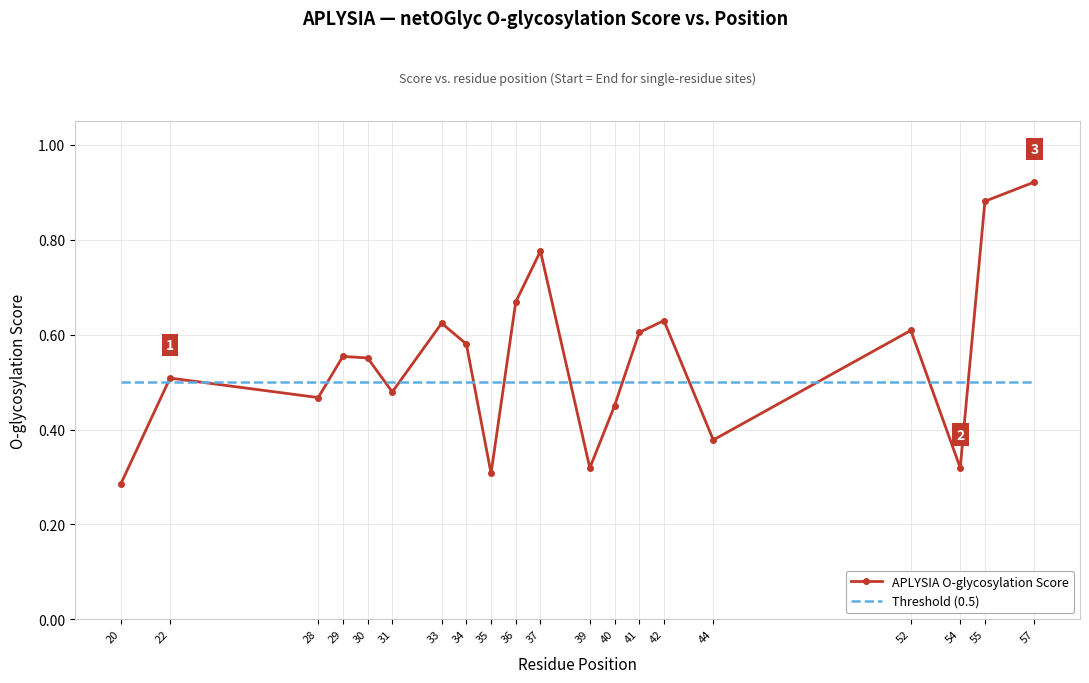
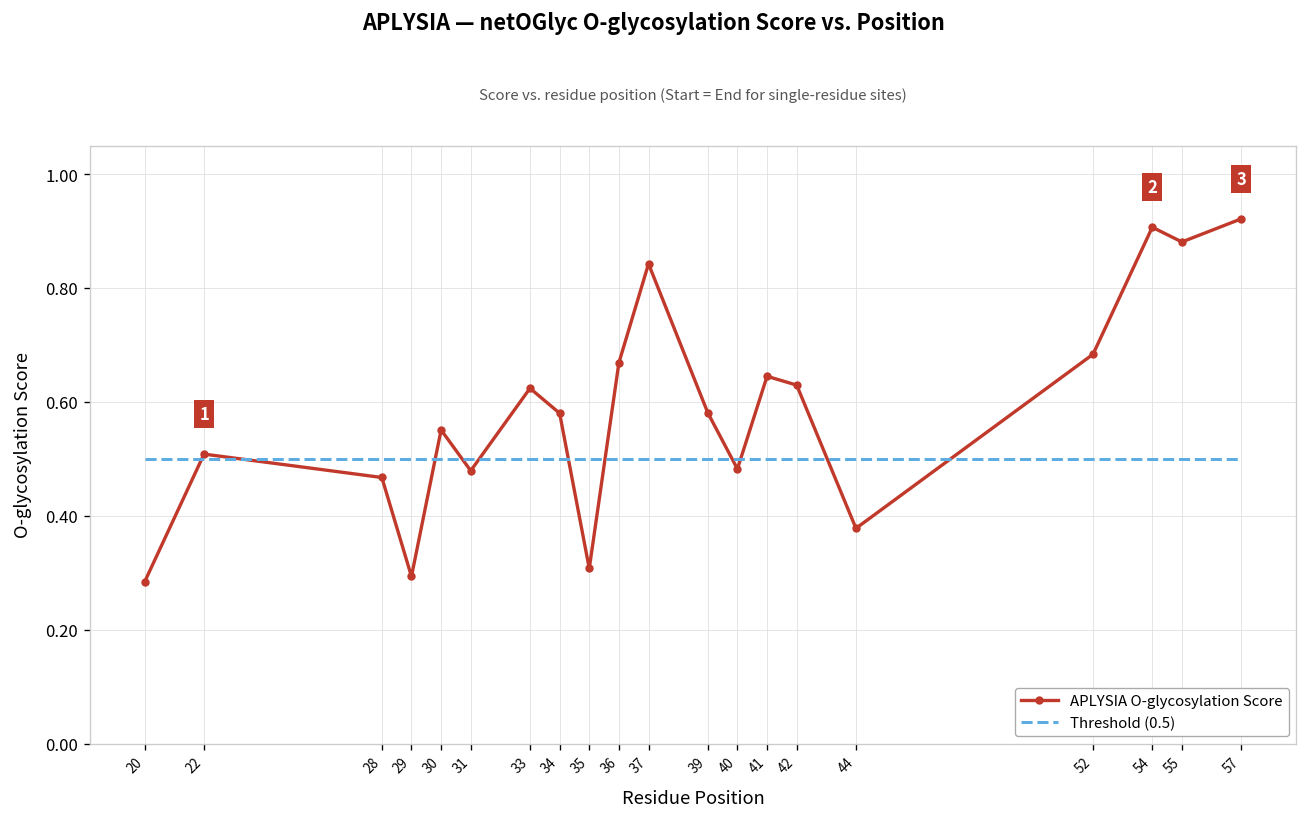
  {
    "APLYSIA O-glycosylation Score": {
      "20": 0.28,
      "28": 0.47,
-     "29": 0.55,
+     "29": 0.29,
      "30": 0.55,
      "31": 0.48,
      "33": 0.62,
      "34": 0.58,
      "35": 0.31,
      "36": 0.67,
-     "37": 0.78,
-     "39": 0.32,
-     "40": 0.45,
-     "41": 0.60,
+     "37": 0.84,
+     "39": 0.58,
+     "40": 0.48,
+     "41": 0.65,
      "42": 0.63,
      "44": 0.38,
-     "52": 0.61,
-     "54": 0.32,
+     "52": 0.68,
+     "54": 0.91,
      "55": 0.88,
      "57": 0.92
    },
    "Threshold (0.5)": {
      "20": 0.50,
      "28": 0.50,
      "29": 0.50,
      "30": 0.50,
      "31": 0.50,
      "33": 0.50,
      "34": 0.50,
      "35": 0.50,
      "36": 0.50,
      "37": 0.50,
      "39": 0.50,
      "40": 0.50,
      "41": 0.50,
      "42": 0.50,
      "44": 0.50,
      "52": 0.50,
      "54": 0.50,
      "55": 0.50,
      "57": 0.50
    }
  }
